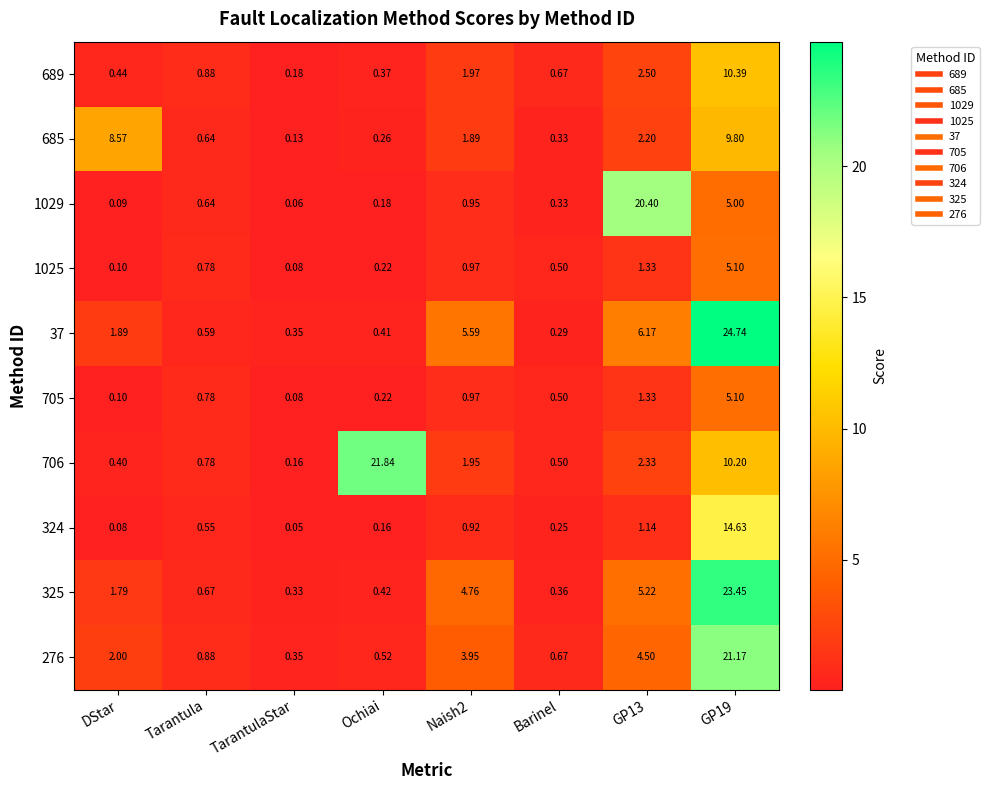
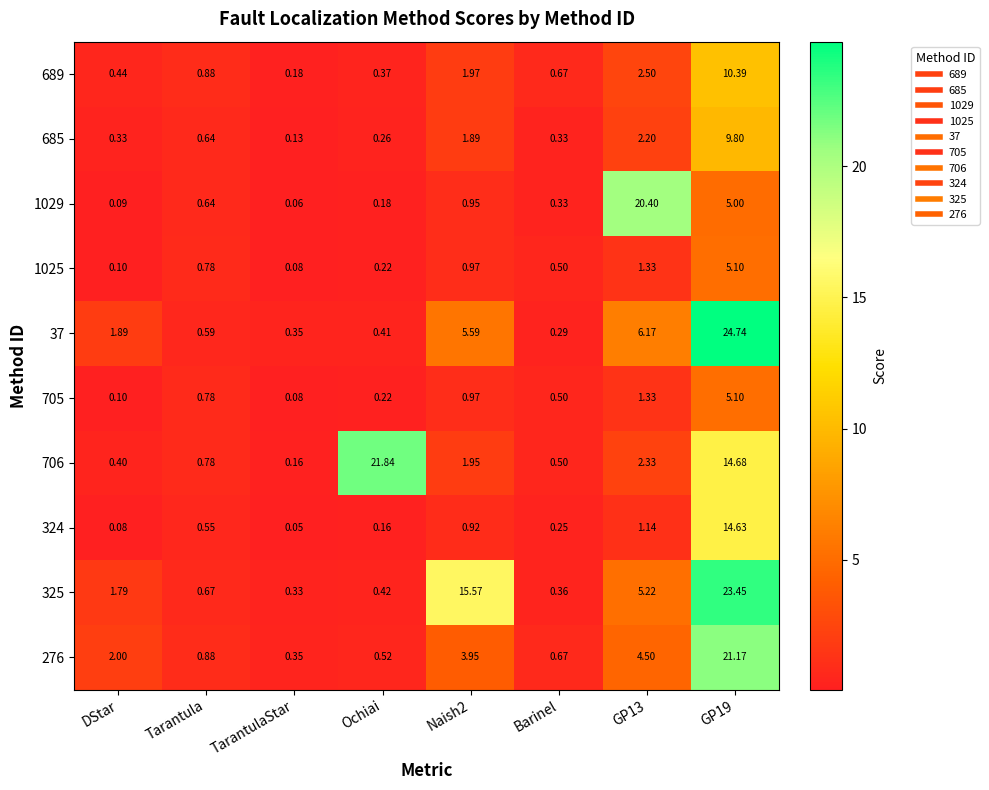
  {
    "689": {
      "DStar": 0.44,
      "Tarantula": 0.88,
      "TarantulaStar": 0.18,
      "Ochiai": 0.37,
      "Naish2": 1.97,
      "Barinel": 0.67,
      "GP13": 2.50,
      "GP19": 10.39
    },
    "685": {
-     "DStar": 8.57,
+     "DStar": 0.33,
      "Tarantula": 0.64,
      "TarantulaStar": 0.13,
      "Ochiai": 0.26,
      "Naish2": 1.89,
      "Barinel": 0.33,
      "GP13": 2.20,
      "GP19": 9.80
    },
    "1029": {
      "DStar": 0.09,
      "Tarantula": 0.64,
      "TarantulaStar": 0.06,
      "Ochiai": 0.18,
      "Naish2": 0.95,
      "Barinel": 0.33,
      "GP13": 20.40,
      "GP19": 5.00
    },
    "1025": {
      "DStar": 0.10,
      "Tarantula": 0.78,
      "TarantulaStar": 0.08,
      "Ochiai": 0.22,
      "Naish2": 0.97,
      "Barinel": 0.50,
      "GP13": 1.33,
      "GP19": 5.10
    },
    "37": {
      "DStar": 1.89,
      "Tarantula": 0.59,
      "TarantulaStar": 0.35,
      "Ochiai": 0.41,
      "Naish2": 5.59,
      "Barinel": 0.29,
      "GP13": 6.17,
      "GP19": 24.74
    },
    "705": {
      "DStar": 0.10,
      "Tarantula": 0.78,
      "TarantulaStar": 0.08,
      "Ochiai": 0.22,
      "Naish2": 0.97,
      "Barinel": 0.50,
      "GP13": 1.33,
      "GP19": 5.10
    },
    "706": {
      "DStar": 0.40,
      "Tarantula": 0.78,
      "TarantulaStar": 0.16,
      "Ochiai": 21.84,
      "Naish2": 1.95,
      "Barinel": 0.50,
      "GP13": 2.33,
-     "GP19": 10.20
+     "GP19": 14.68
    },
    "324": {
      "DStar": 0.08,
      "Tarantula": 0.55,
      "TarantulaStar": 0.05,
      "Ochiai": 0.16,
      "Naish2": 0.92,
      "Barinel": 0.25,
      "GP13": 1.14,
      "GP19": 14.63
    },
    "325": {
      "DStar": 1.79,
      "Tarantula": 0.67,
      "TarantulaStar": 0.33,
      "Ochiai": 0.42,
-     "Naish2": 4.76,
+     "Naish2": 15.57,
      "Barinel": 0.36,
      "GP13": 5.22,
      "GP19": 23.45
    },
    "276": {
      "DStar": 2.00,
      "Tarantula": 0.88,
      "TarantulaStar": 0.35,
      "Ochiai": 0.52,
      "Naish2": 3.95,
      "Barinel": 0.67,
      "GP13": 4.50,
      "GP19": 21.17
    }
  }
